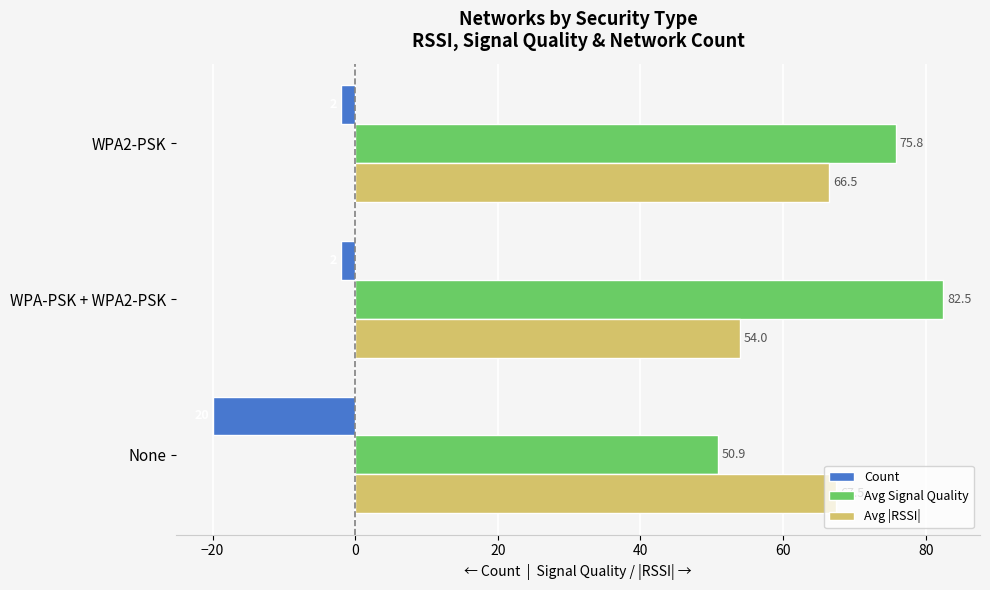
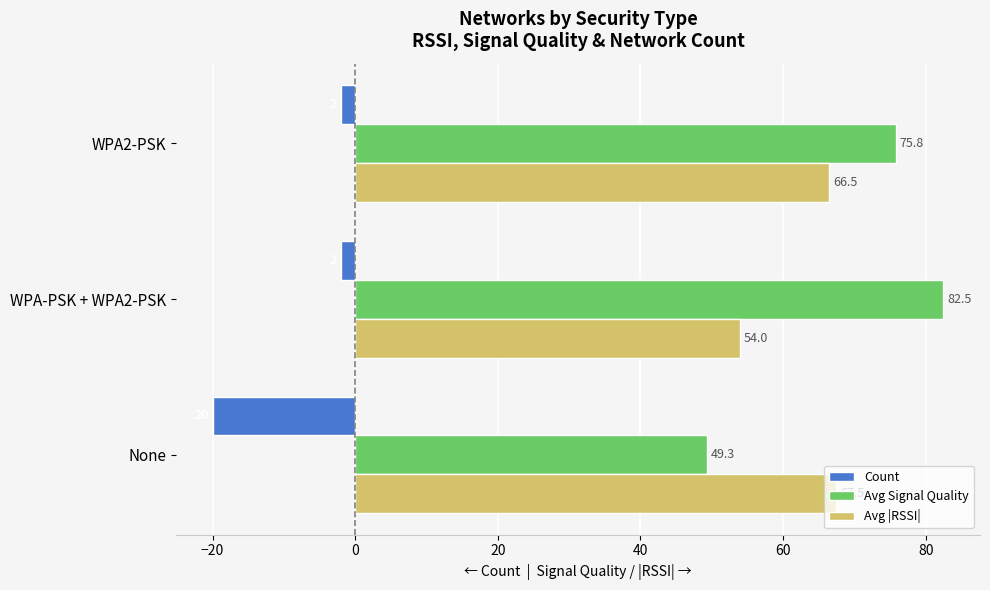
  {
    "Count": {
      "WPA2-PSK": -2,
      "WPA-PSK + WPA2-PSK": -2,
      "None": -20
    },
    "Avg Signal Quality": {
      "WPA2-PSK": 75.8,
      "WPA-PSK + WPA2-PSK": 82.5,
-     "None": 50.9
+     "None": 49.3
    },
    "Avg |RSSI|": {
      "WPA2-PSK": 66.5,
      "WPA-PSK + WPA2-PSK": 54.0
    }
  }
